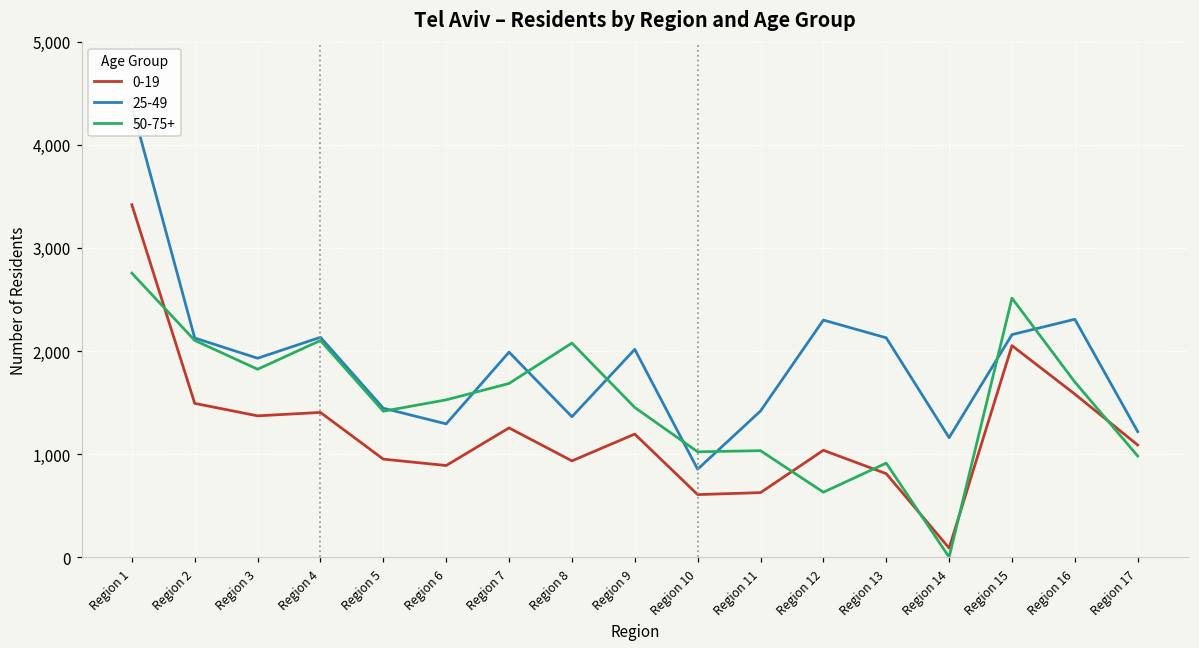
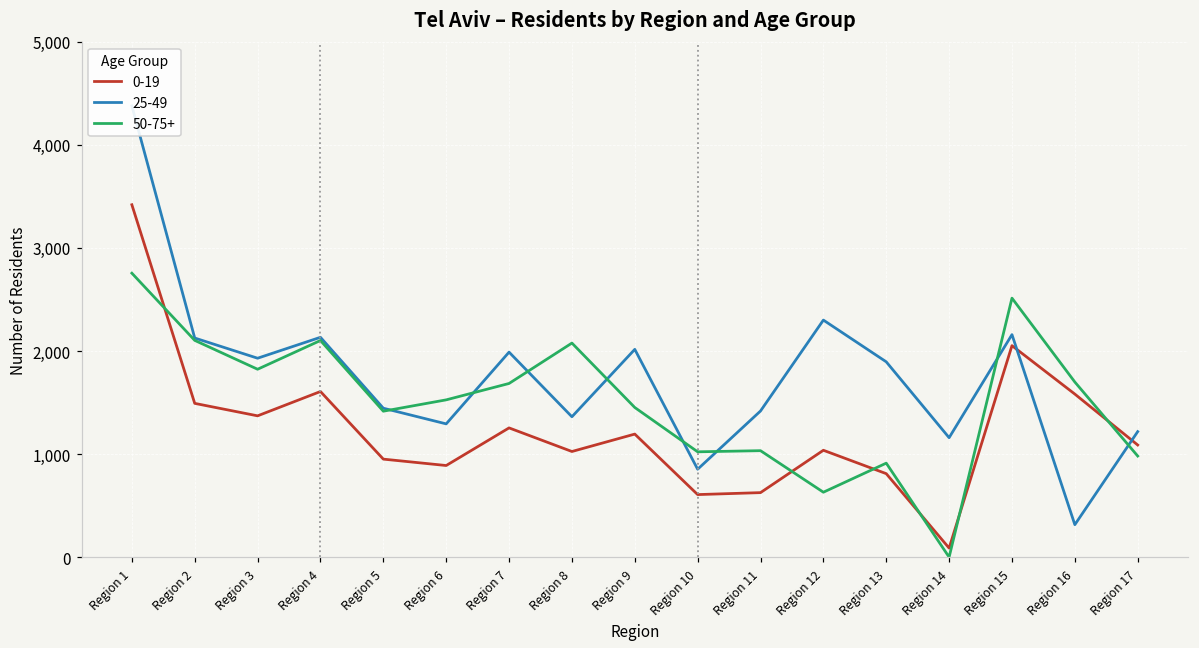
  {
    "0-19": {
      "Region 1": "3,400",
      "Region 2": "1,500",
      "Region 3": "1,400",
-     "Region 4": "1,400",
+     "Region 4": "1,600",
      "Region 5": "1,000",
      "Region 6": "900",
      "Region 7": "1,300",
-     "Region 8": "900",
+     "Region 8": "1,000",
      "Region 9": "1,200",
      "Region 10": "600",
      "Region 11": "600",
      "Region 12": "1,000",
      "Region 13": "800",
      "Region 14": "100",
      "Region 15": "2,100",
      "Region 16": "1,600",
      "Region 17": "1,100"
    },
    "25-49": {
      "Region 3": "1,900",
      "Region 4": "2,100",
      "Region 5": "1,400",
      "Region 6": "1,300",
      "Region 7": "2,000",
      "Region 8": "1,400",
      "Region 9": "2,000",
      "Region 10": "900",
      "Region 11": "1,400",
      "Region 12": "2,300",
-     "Region 13": "2,100",
+     "Region 13": "1,900",
      "Region 14": "1,200",
      "Region 15": "2,200",
-     "Region 16": "2,300",
+     "Region 16": "300",
      "Region 17": "1,200"
    },
    "50-75+": {
      "Region 1": "2,800",
      "Region 3": "1,800",
      "Region 4": "2,100",
      "Region 5": "1,400",
      "Region 6": "1,500",
      "Region 7": "1,700",
      "Region 8": "2,100",
      "Region 9": "1,500",
      "Region 10": "1,000",
      "Region 11": "1,000",
      "Region 12": "600",
      "Region 13": "900",
      "Region 14": "0",
      "Region 15": "2,500",
      "Region 16": "1,700",
      "Region 17": "1,000"
    }
  }
